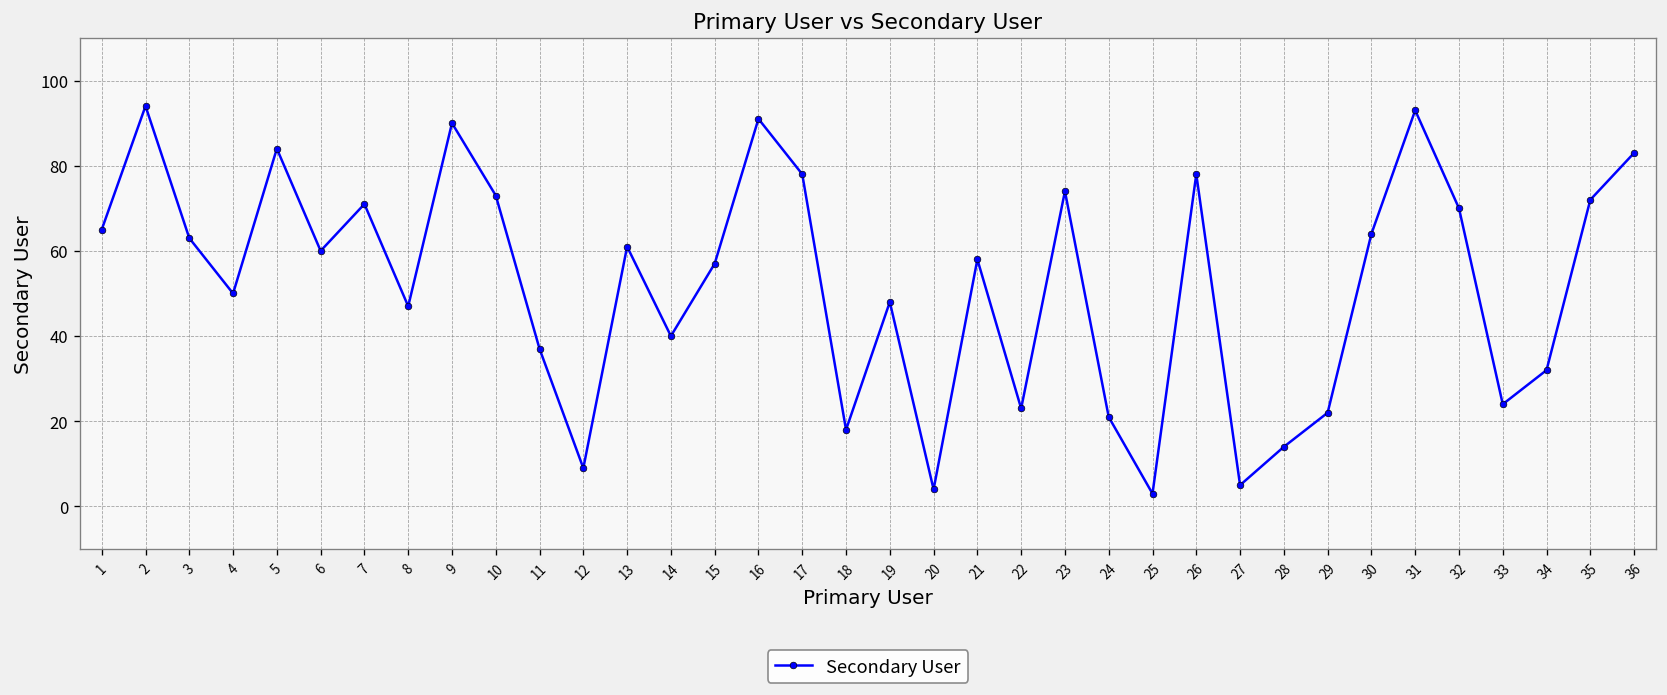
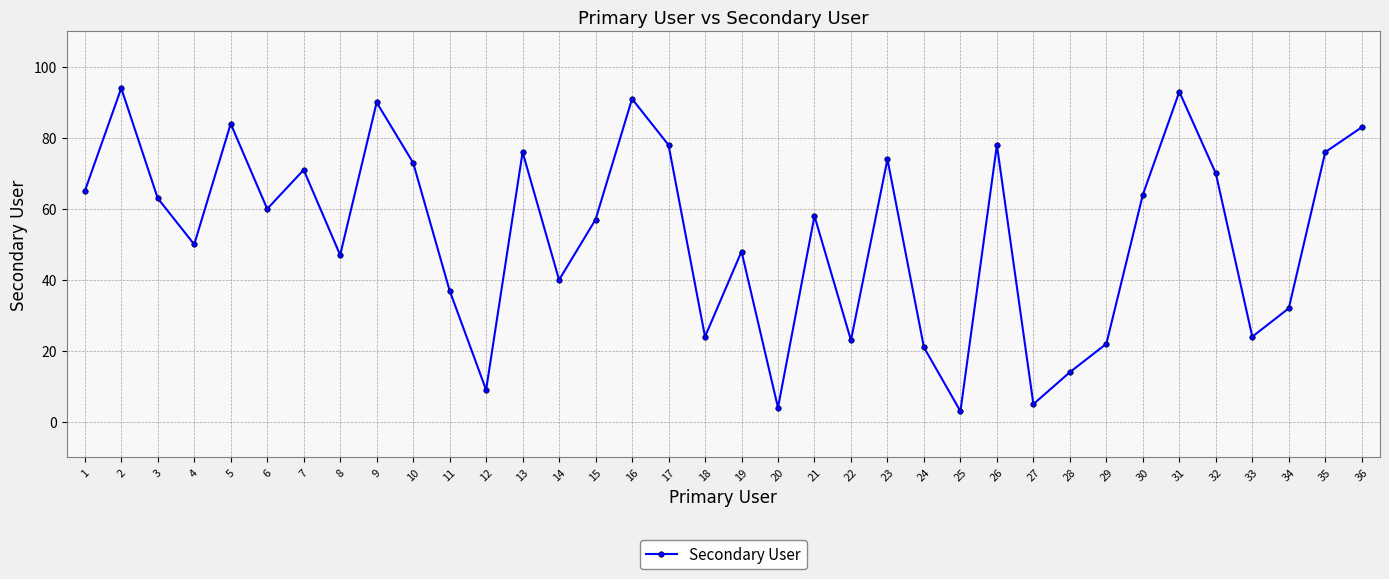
  {
    "1": 65,
    "2": 94,
    "3": 63,
    "4": 50,
    "5": 84,
    "6": 60,
    "7": 71,
    "8": 47,
    "9": 90,
    "10": 73,
    "11": 37,
    "12": 9,
-   "13": 61,
+   "13": 76,
    "14": 40,
    "15": 57,
    "16": 91,
    "17": 78,
-   "18": 18,
+   "18": 24,
    "19": 48,
    "20": 4,
    "21": 58,
    "22": 23,
    "23": 74,
    "24": 21,
    "25": 3,
    "26": 78,
    "27": 5,
    "28": 14,
    "29": 22,
    "30": 64,
    "31": 93,
    "32": 70,
    "33": 24,
    "34": 32,
-   "35": 72,
+   "35": 76,
    "36": 83
  }
